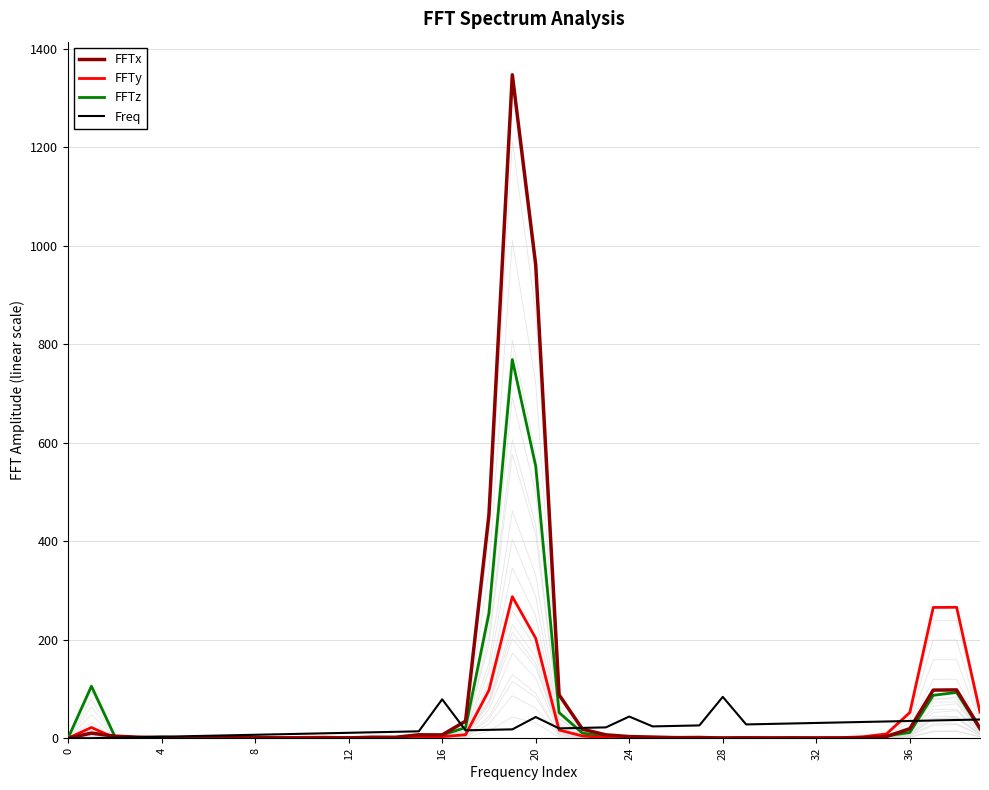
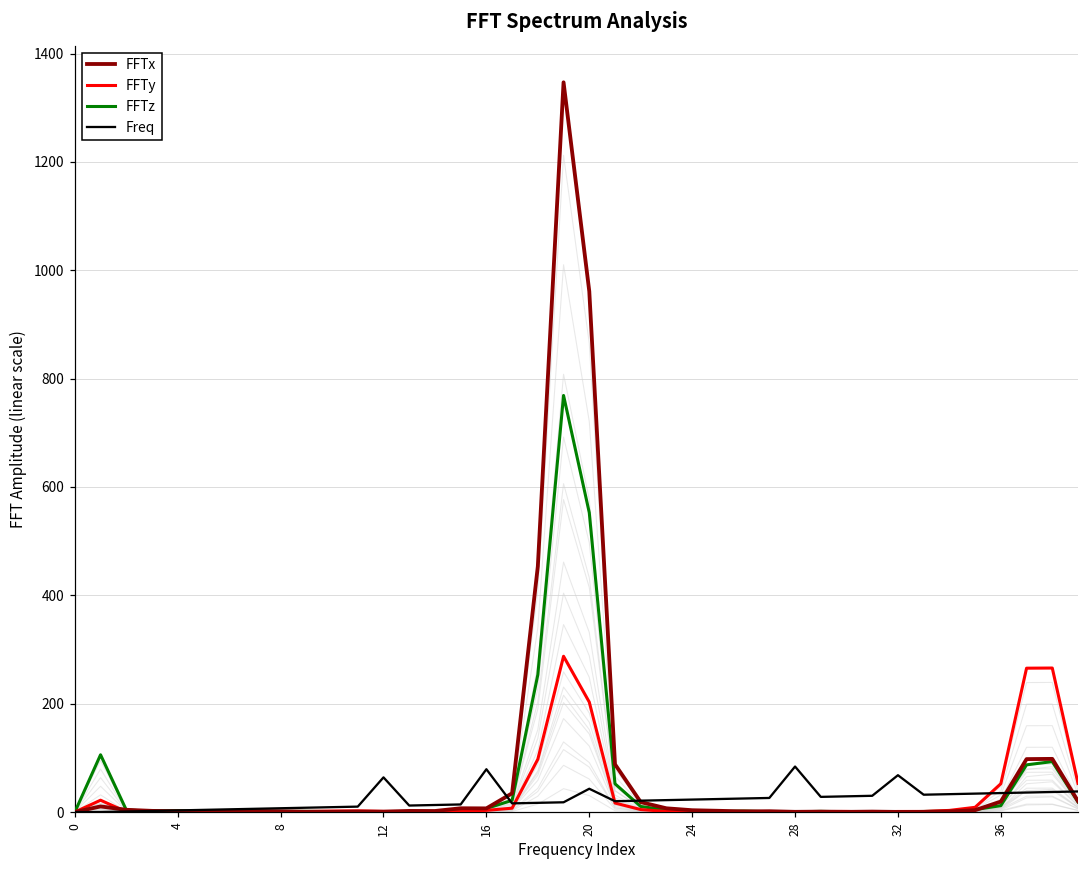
  {
    "FFTx": {
      "20": 960
    },
    "FFTy": {
      "20": 200
    },
    "FFTz": {
      "20": 550
    },
    "Freq": {
      "8": 10,
-     "12": 10,
+     "12": 60,
      "16": 80,
      "20": 40,
-     "24": 40,
+     "24": 20,
      "28": 80,
-     "32": 30
+     "32": 70
    }
  }
